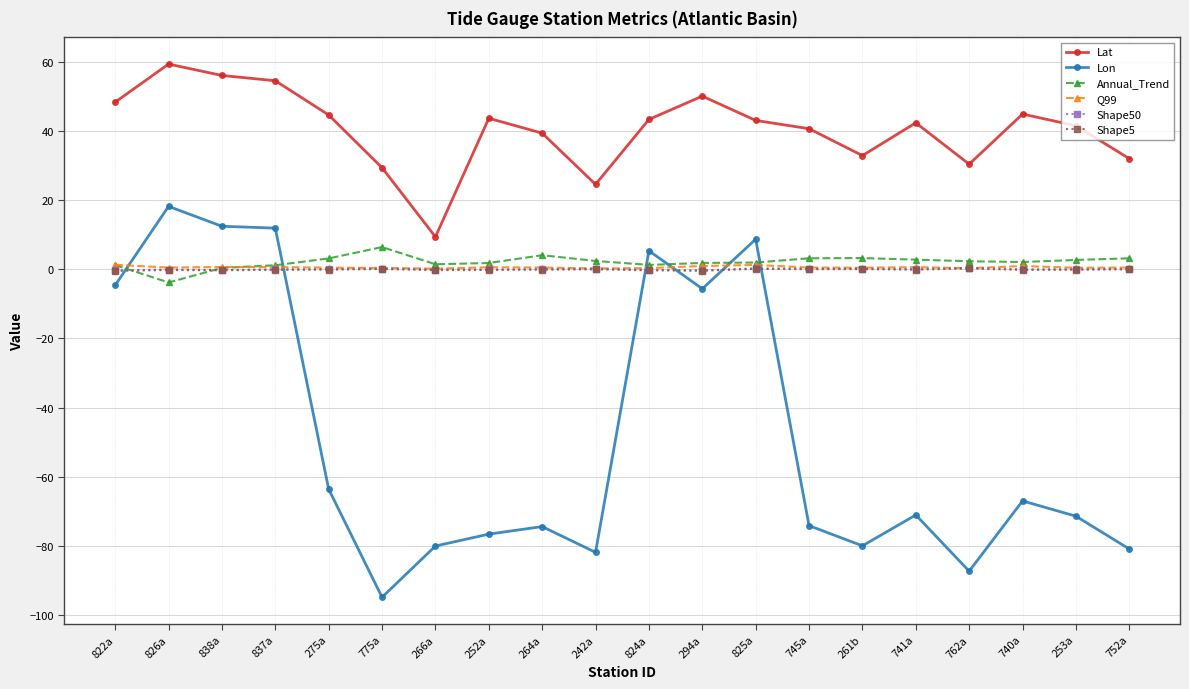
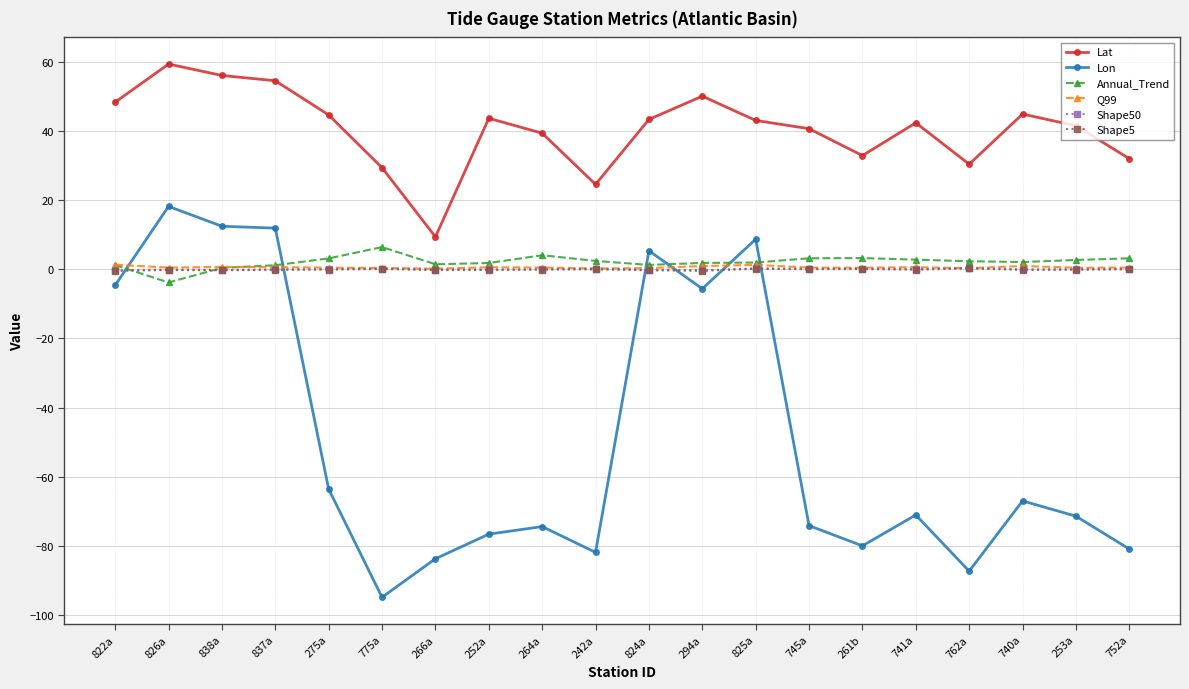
  {
    "Lat": {
      "822a": 48,
      "826a": 59,
      "838a": 56,
      "837a": 55,
      "275a": 45,
      "775a": 29,
      "266a": 9,
      "252a": 44,
      "264a": 39,
      "242a": 25,
      "824a": 43,
      "294a": 50,
      "825a": 43,
      "745a": 41,
      "261b": 33,
      "741a": 42,
      "762a": 30,
      "740a": 45,
      "752a": 32
    },
    "Lon": {
      "822a": -5,
      "826a": 18,
      "838a": 12,
      "837a": 12,
      "275a": -64,
      "775a": -95,
-     "266a": -80,
+     "266a": -84,
      "252a": -77,
      "264a": -74,
      "242a": -82,
      "824a": 5,
      "294a": -6,
      "825a": 9,
      "745a": -74,
      "261b": -80,
      "741a": -71,
      "762a": -87,
      "740a": -67,
      "253a": -71,
      "752a": -81
    },
    "Annual_Trend": {
      "826a": -4,
      "275a": 3,
      "775a": 6,
      "266a": 1,
      "252a": 2,
      "264a": 4,
      "242a": 2,
      "824a": 1,
      "294a": 2,
      "745a": 3,
      "261b": 3,
      "741a": 3,
      "762a": 2,
      "740a": 2,
      "253a": 3,
      "752a": 3
    },
    "Q99": {
      "294a": 1,
      "740a": 1
    }
  }
